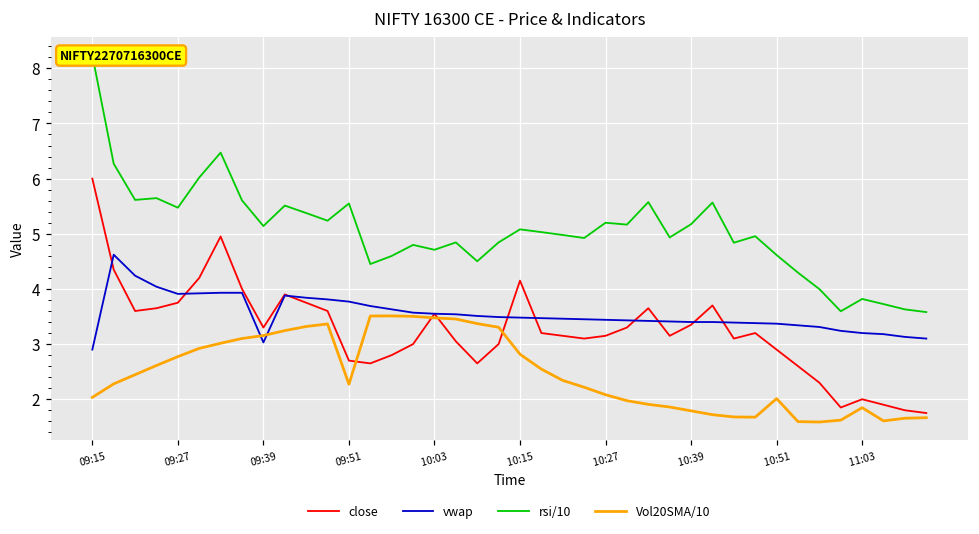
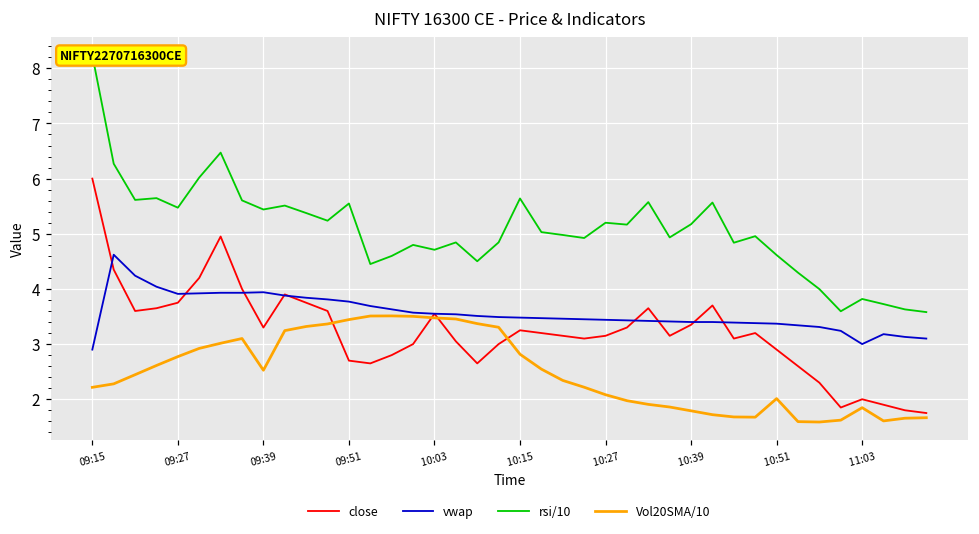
  {
    "close": {
      "09:15": 6.0,
      "09:27": 3.8,
      "09:39": 3.3,
      "09:51": 2.7,
-     "10:15": 4.2,
+     "10:15": 3.3,
      "10:27": 3.2,
      "10:51": 2.9,
      "11:03": 2.0
    },
    "vwap": {
      "09:15": 2.9,
      "09:27": 3.9,
-     "09:39": 3.0,
+     "09:39": 3.9,
      "09:51": 3.8,
      "10:15": 3.5,
      "10:27": 3.4,
      "10:51": 3.4,
-     "11:03": 3.2
+     "11:03": 3.0
    },
    "rsi/10": {
      "09:27": 5.5,
-     "09:39": 5.1,
+     "09:39": 5.4,
      "09:51": 5.5,
      "10:03": 4.7,
-     "10:15": 5.1,
+     "10:15": 5.6,
      "10:27": 5.2,
      "10:39": 5.2,
      "10:51": 4.6,
      "11:03": 3.8
    },
    "Vol20SMA/10": {
-     "09:15": 2.0,
+     "09:15": 2.2,
      "09:27": 2.8,
-     "09:39": 3.2,
-     "09:51": 2.3,
+     "09:39": 2.5,
+     "09:51": 3.4,
      "10:03": 3.5,
      "10:15": 2.8,
      "10:27": 2.1,
      "10:39": 1.8,
      "10:51": 2.0,
      "11:03": 1.8
    }
  }
